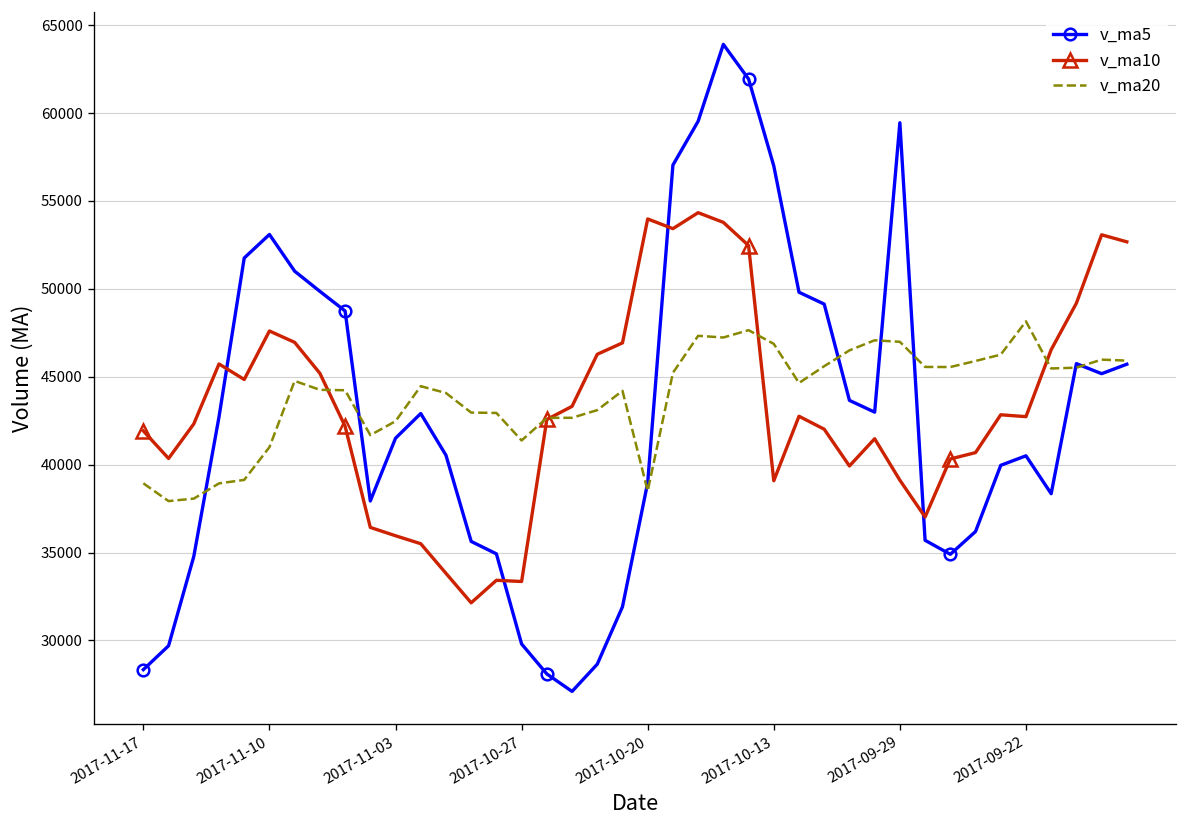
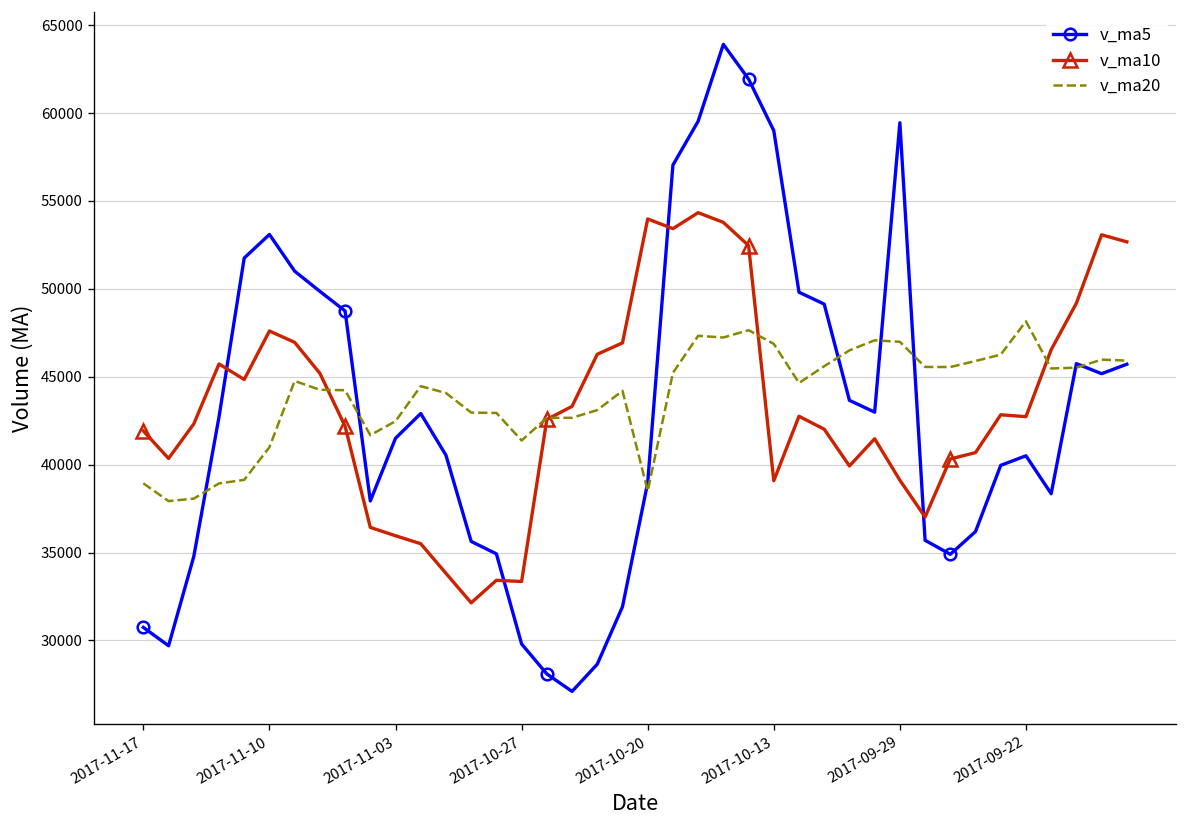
  {
    "v_ma5": {
-     "2017-11-17": 28300,
+     "2017-11-17": 30700,
      "2017-11-10": 53100,
      "2017-11-03": 41500,
      "2017-10-27": 29800,
      "2017-10-20": 39000,
-     "2017-10-13": 57000,
+     "2017-10-13": 59000,
      "2017-09-29": 59400,
      "2017-09-22": 40500
    },
    "v_ma10": {
      "2017-11-17": 41900,
      "2017-11-10": 47600,
      "2017-11-03": 36000,
      "2017-10-27": 33400,
      "2017-10-20": 54000,
      "2017-10-13": 39100,
      "2017-09-29": 39100,
      "2017-09-22": 42700
    },
    "v_ma20": {
      "2017-11-17": 38900,
      "2017-11-10": 41000,
      "2017-11-03": 42500,
      "2017-10-27": 41400,
      "2017-10-20": 38500,
      "2017-10-13": 46900,
      "2017-09-29": 47000,
      "2017-09-22": 48200
    }
  }
